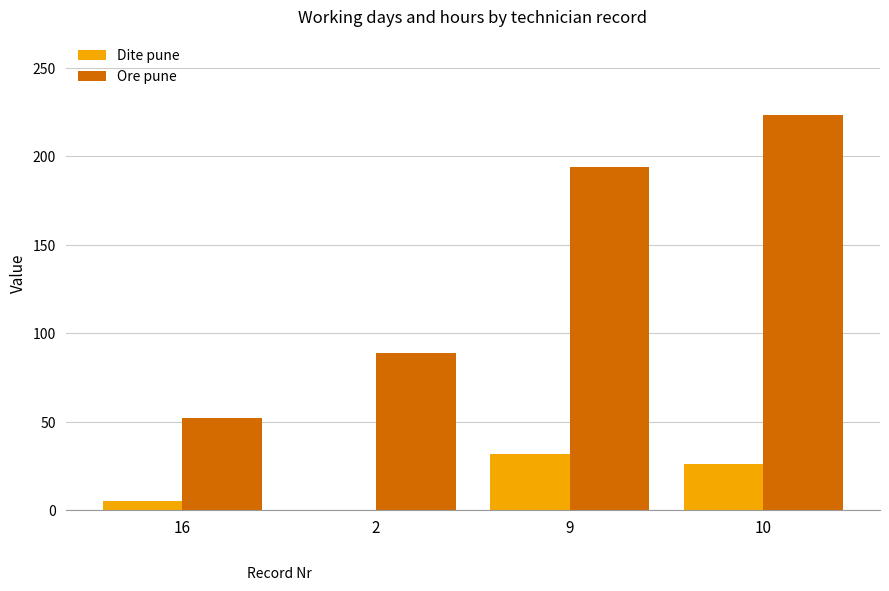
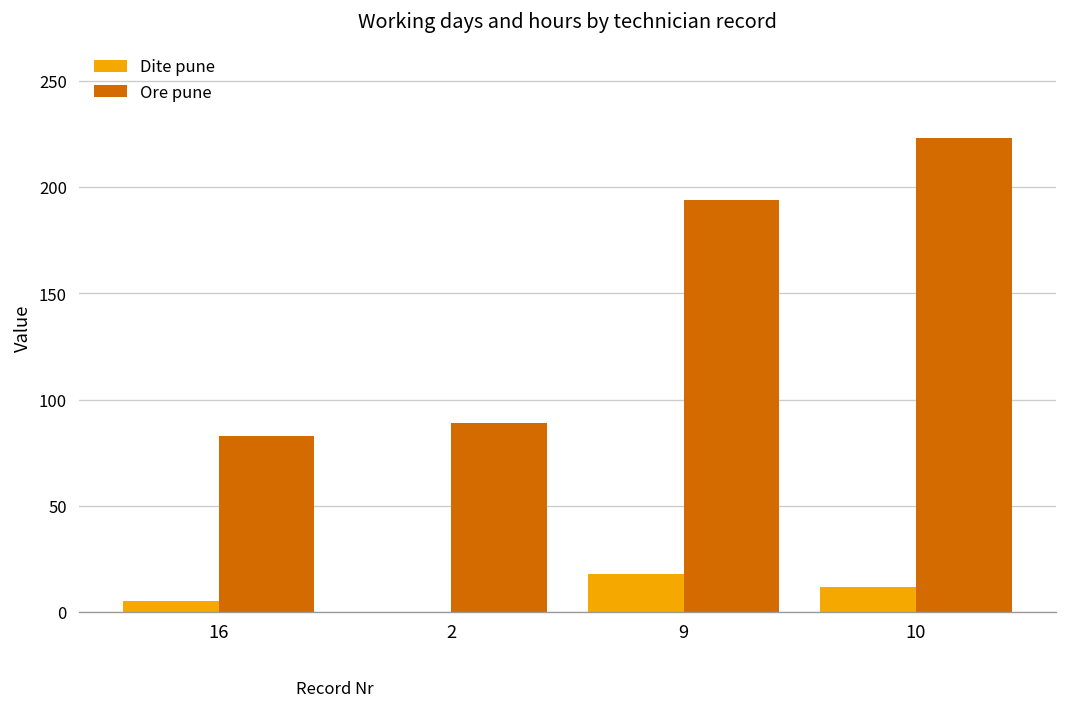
  {
    "Dite pune": {
      "16": 5,
      "2": 0,
-     "9": 32,
-     "10": 26
+     "9": 18,
+     "10": 12
    },
    "Ore pune": {
-     "16": 52,
+     "16": 83,
      "2": 89,
      "9": 194,
      "10": 223
    }
  }
